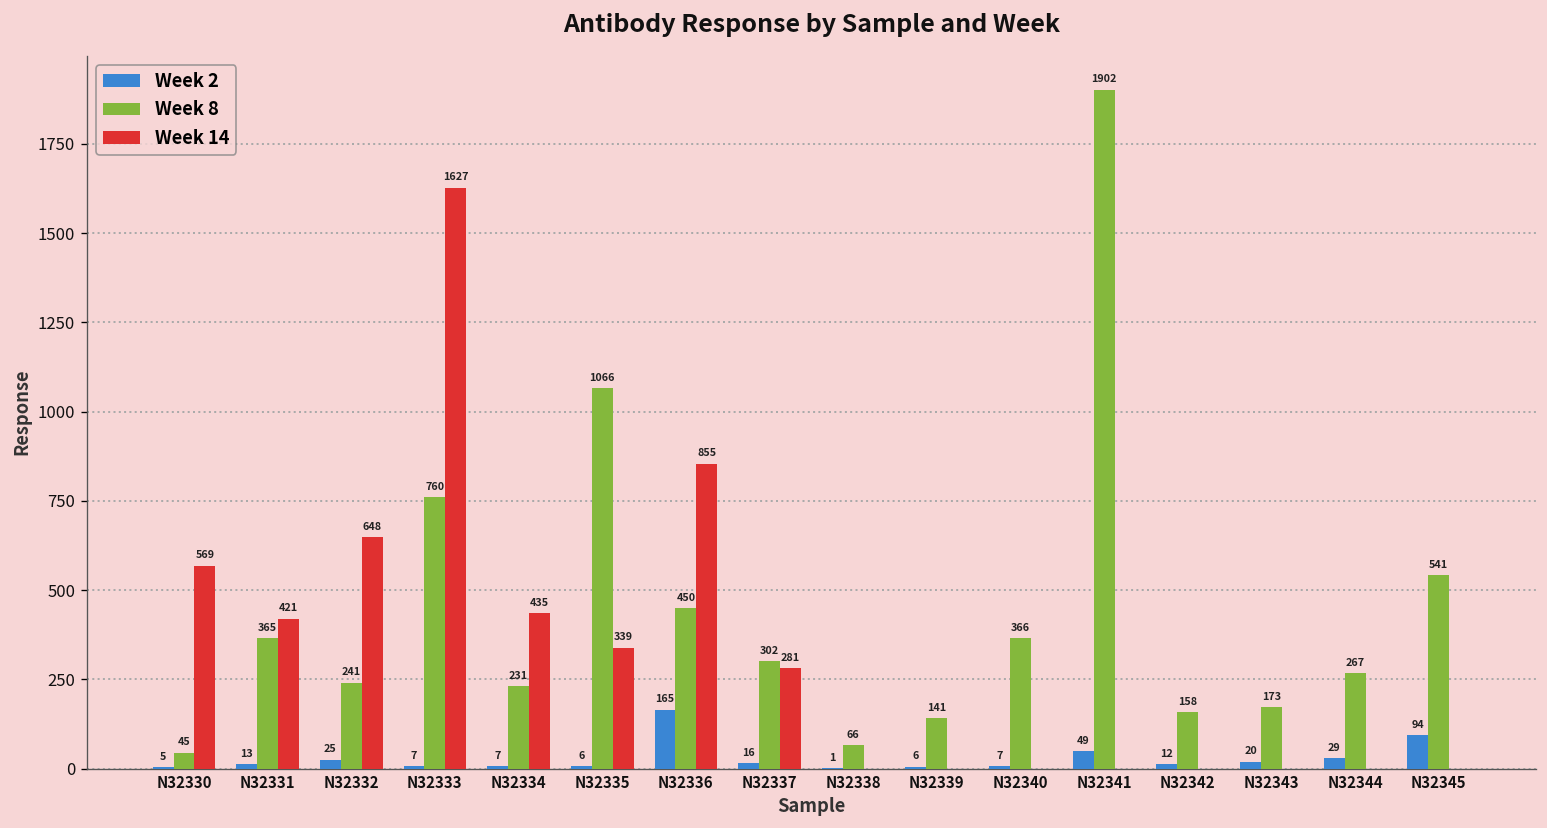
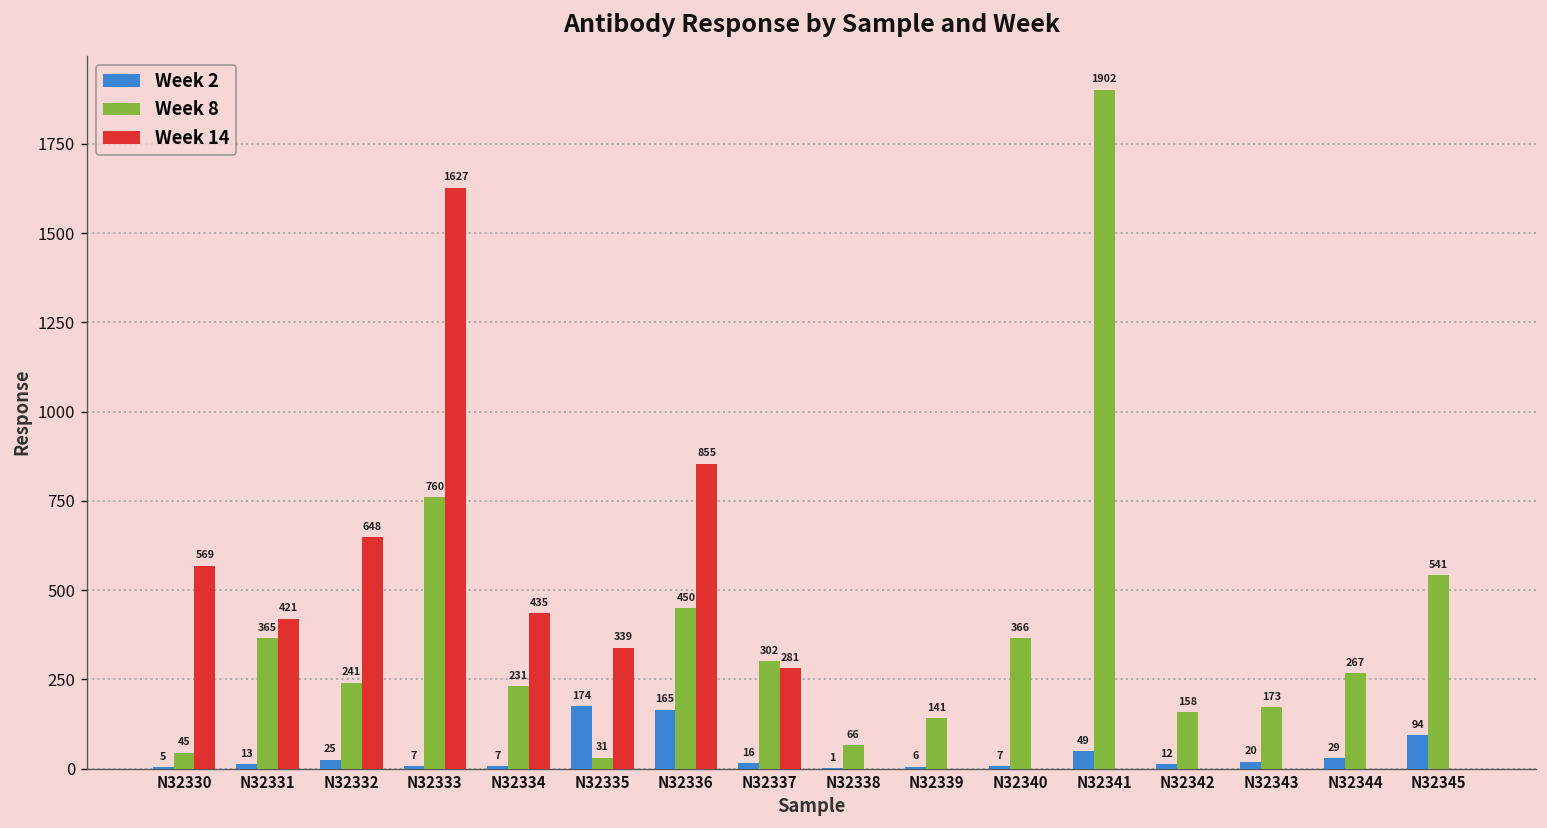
  {
    "Week 2": {
      "N32330": 5,
      "N32331": 13,
      "N32332": 25,
      "N32333": 7,
      "N32334": 7,
-     "N32335": 6,
+     "N32335": 174,
      "N32336": 165,
      "N32337": 16,
      "N32338": 1,
      "N32339": 6,
      "N32340": 7,
      "N32341": 49,
      "N32342": 12,
      "N32343": 20,
      "N32344": 29,
      "N32345": 94
    },
    "Week 8": {
      "N32330": 45,
      "N32331": 365,
      "N32332": 241,
      "N32333": 760,
      "N32334": 231,
-     "N32335": 1066,
+     "N32335": 31,
      "N32336": 450,
      "N32337": 302,
      "N32338": 66,
      "N32339": 141,
      "N32340": 366,
      "N32341": 1902,
      "N32342": 158,
      "N32343": 173,
      "N32344": 267,
      "N32345": 541
    },
    "Week 14": {
      "N32330": 569,
      "N32331": 421,
      "N32332": 648,
      "N32333": 1627,
      "N32334": 435,
      "N32335": 339,
      "N32336": 855,
      "N32337": 281
    }
  }
